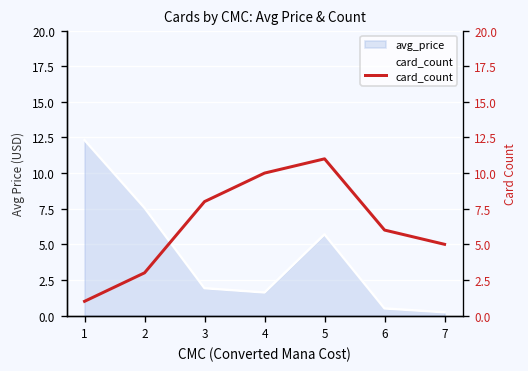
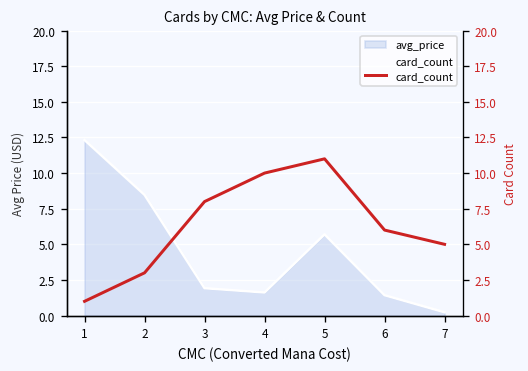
  {
    "avg_price": {
      "1": 12.3,
-     "2": 7.6,
+     "2": 8.5,
      "3": 1.9,
      "4": 1.6,
      "5": 5.7,
-     "6": 0.5,
+     "6": 1.4,
      "7": 0.2
    }
  }
